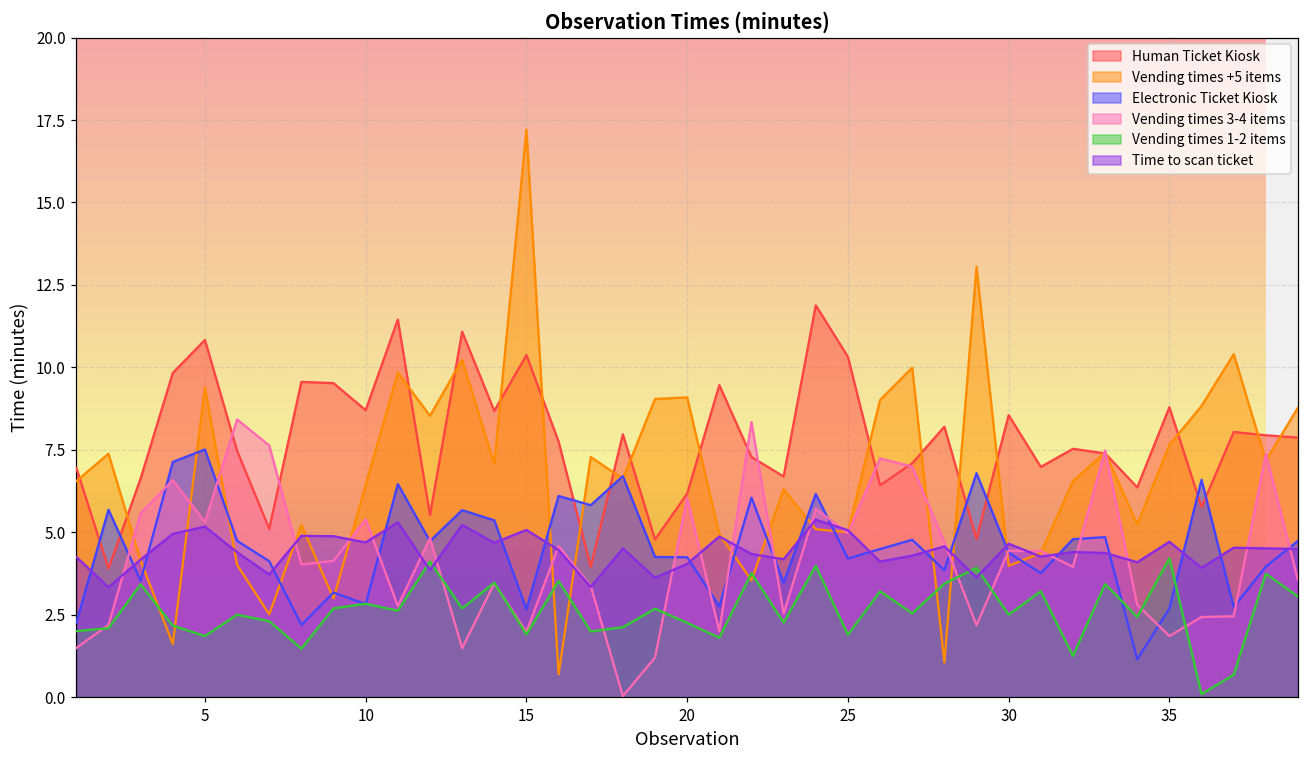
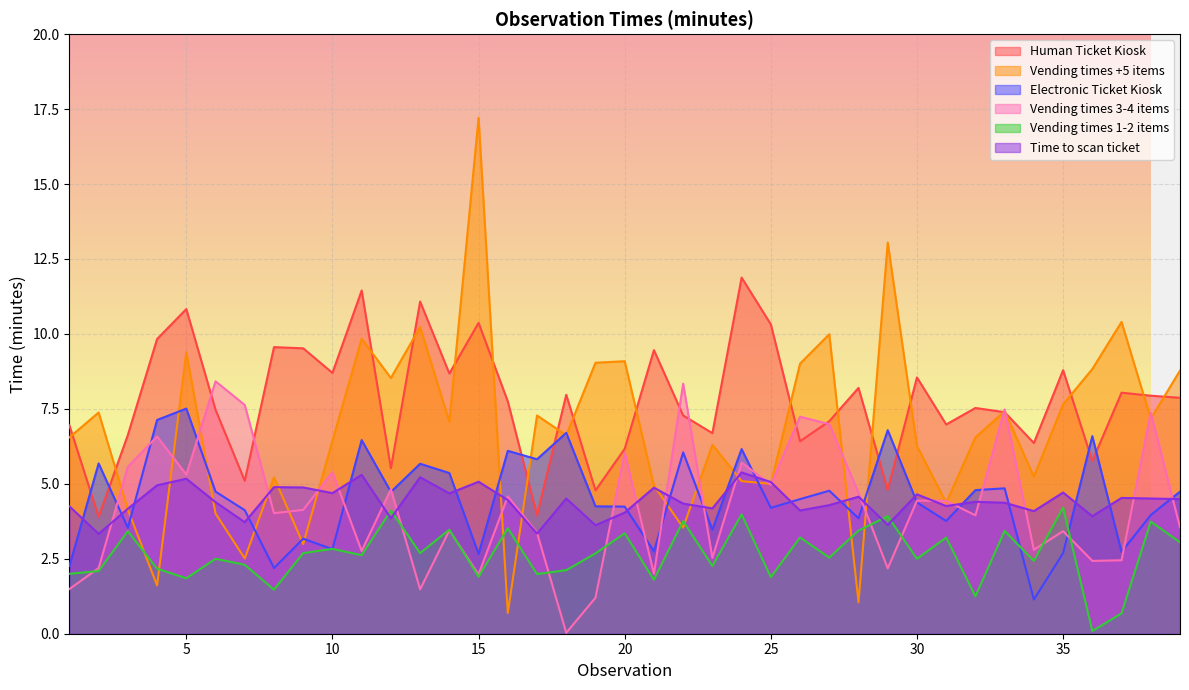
  {
    "Human Ticket Kiosk": {
      "5": 10.8,
      "10": 8.7,
      "15": 10.4,
      "20": 6.2,
      "25": 10.3,
      "30": 8.6,
      "35": 8.8
    },
    "Vending times +5 items": {
      "5": 9.4,
      "10": 6.4,
      "15": 17.2,
      "20": 9.1,
-     "30": 4.0,
+     "30": 6.3,
      "35": 7.7
    },
    "Vending times 3-4 items": {
      "5": 5.3,
      "10": 5.4,
      "20": 6.0,
-     "35": 1.9
+     "35": 3.4
    },
    "Vending times 1-2 items": {
      "5": 1.9,
-     "20": 2.3,
+     "20": 3.4,
      "25": 1.9,
      "30": 2.5,
      "35": 4.2
    }
  }
